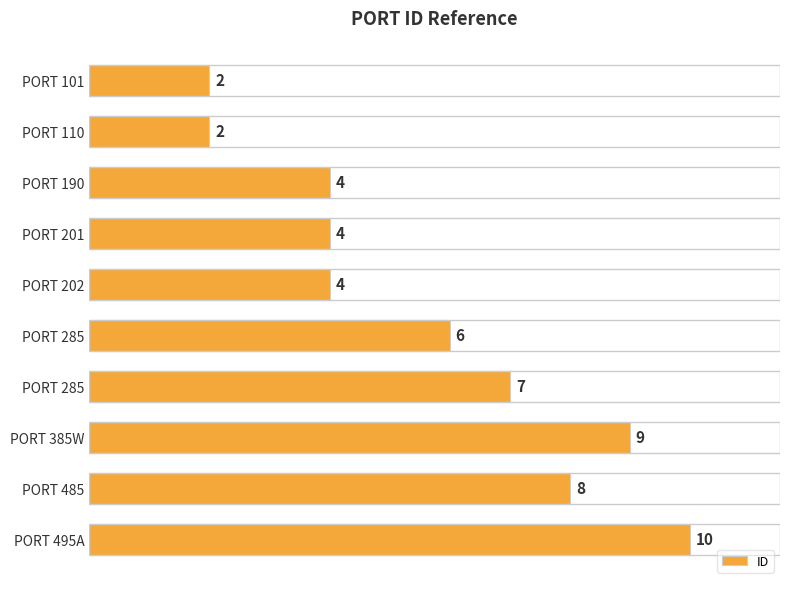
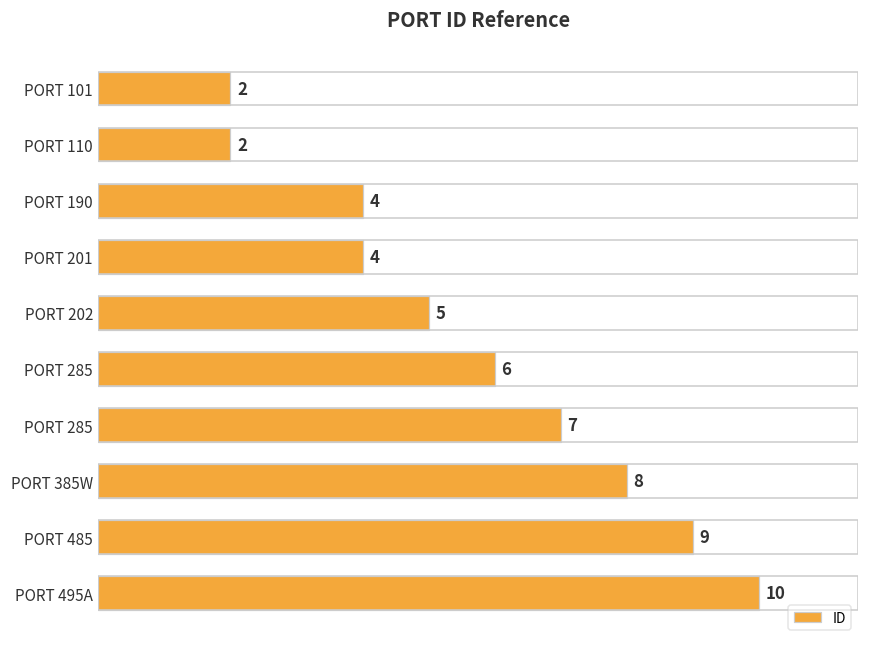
  {
    "PORT 101": 2,
    "PORT 110": 2,
    "PORT 190": 4,
    "PORT 201": 4,
-   "PORT 202": 4,
-   "PORT 385W": 9,
-   "PORT 485": 8,
+   "PORT 202": 5,
+   "PORT 385W": 8,
+   "PORT 485": 9,
    "PORT 495A": 10
  }
